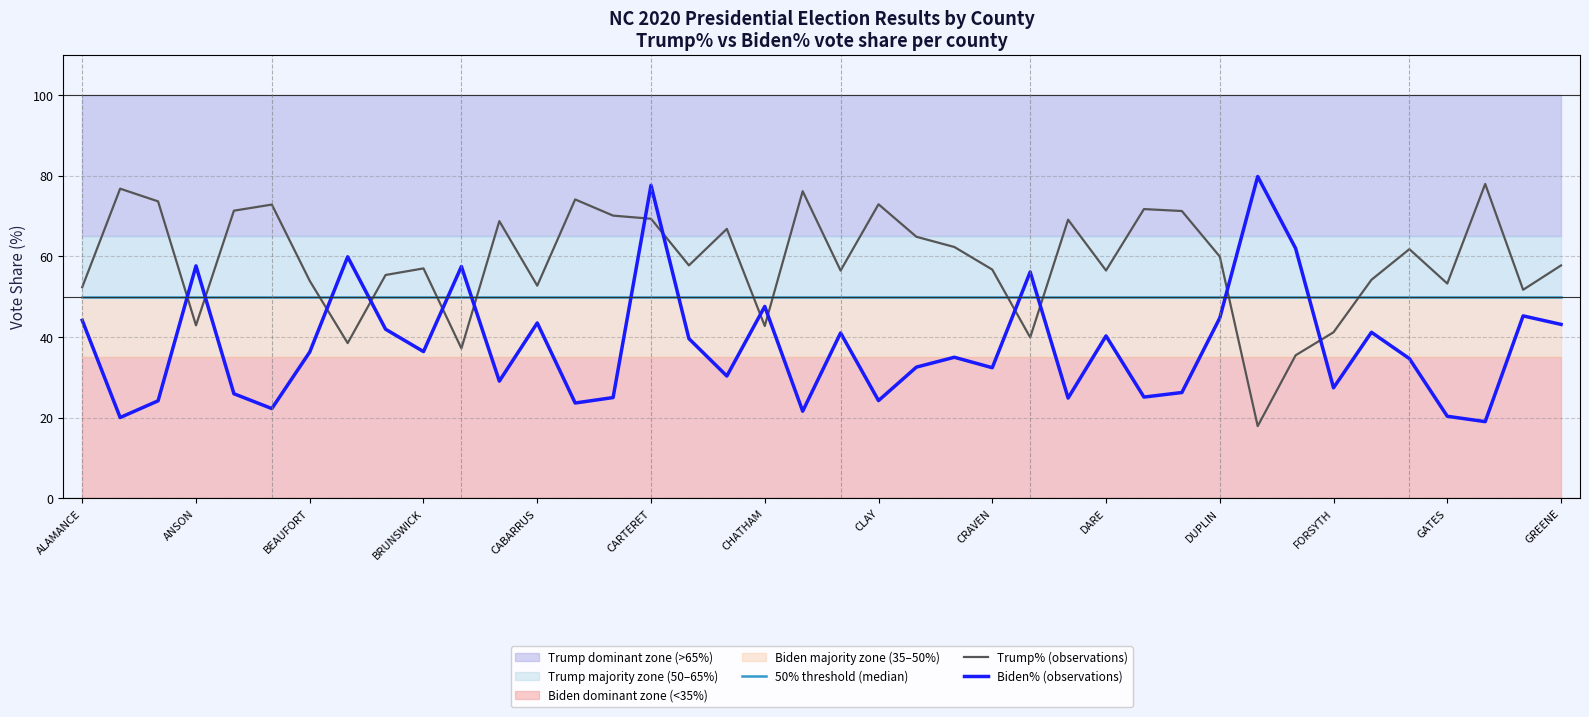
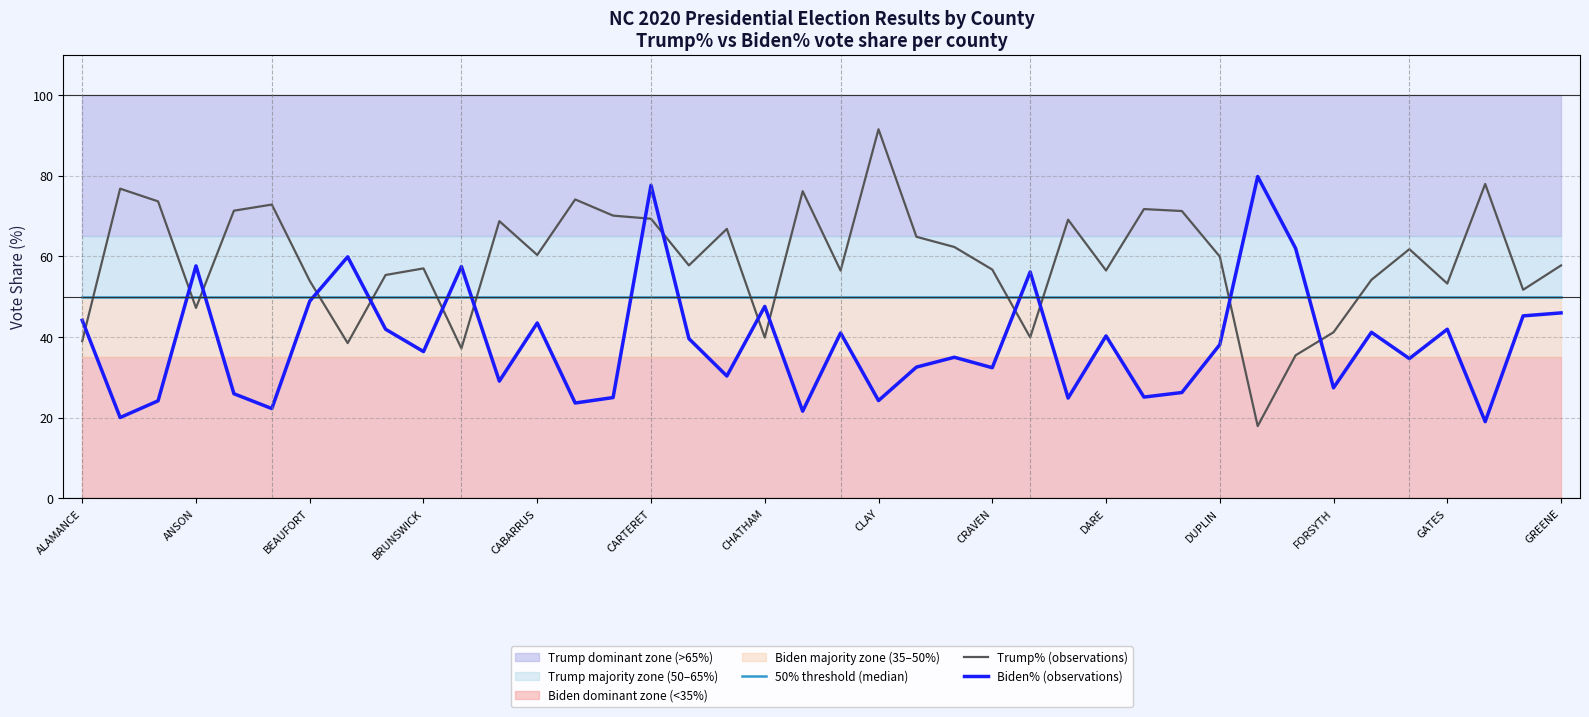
  {
    "Trump% (observations)": {
-     "ALAMANCE": 52,
-     "ANSON": 43,
+     "ALAMANCE": 39,
+     "ANSON": 47,
      "BEAUFORT": 54,
      "BRUNSWICK": 57,
-     "CABARRUS": 53,
+     "CABARRUS": 60,
      "CARTERET": 69,
-     "CHATHAM": 43,
-     "CLAY": 73,
+     "CHATHAM": 40,
+     "CLAY": 92,
      "CRAVEN": 57,
      "DARE": 56,
      "DUPLIN": 60,
      "FORSYTH": 41,
      "GATES": 53,
      "GREENE": 58
    },
    "Biden% (observations)": {
      "ALAMANCE": 44,
      "ANSON": 58,
-     "BEAUFORT": 36,
+     "BEAUFORT": 49,
      "BRUNSWICK": 36,
      "CABARRUS": 43,
      "CARTERET": 78,
      "CHATHAM": 48,
      "CLAY": 24,
      "CRAVEN": 32,
      "DARE": 40,
-     "DUPLIN": 45,
+     "DUPLIN": 38,
      "FORSYTH": 27,
-     "GATES": 20,
-     "GREENE": 43
+     "GATES": 42,
+     "GREENE": 46
    }
  }
